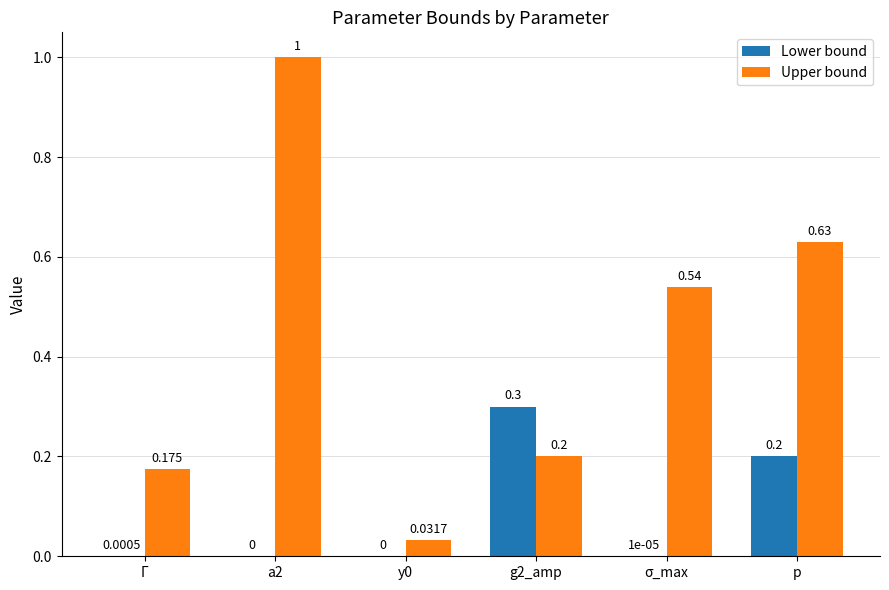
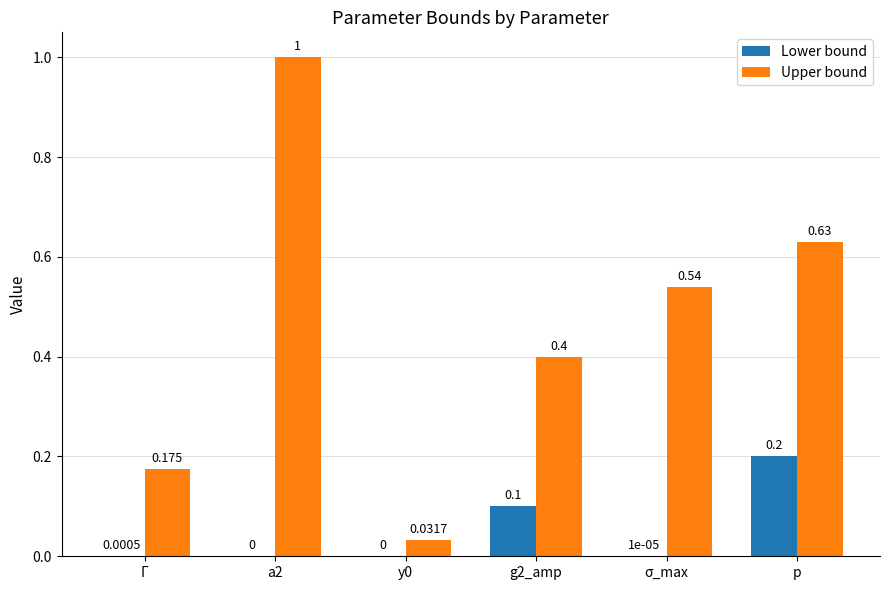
  {
    "Lower bound": {
      "Γ": "0.0005",
      "a2": "0",
      "y0": "0",
-     "g2_amp": "0.3",
+     "g2_amp": "0.1",
      "σ_max": "1e-05",
      "p": "0.2"
    },
    "Upper bound": {
      "Γ": "0.175",
      "a2": "1",
      "y0": "0.0317",
-     "g2_amp": "0.2",
+     "g2_amp": "0.4",
      "σ_max": "0.54",
      "p": "0.63"
    }
  }
